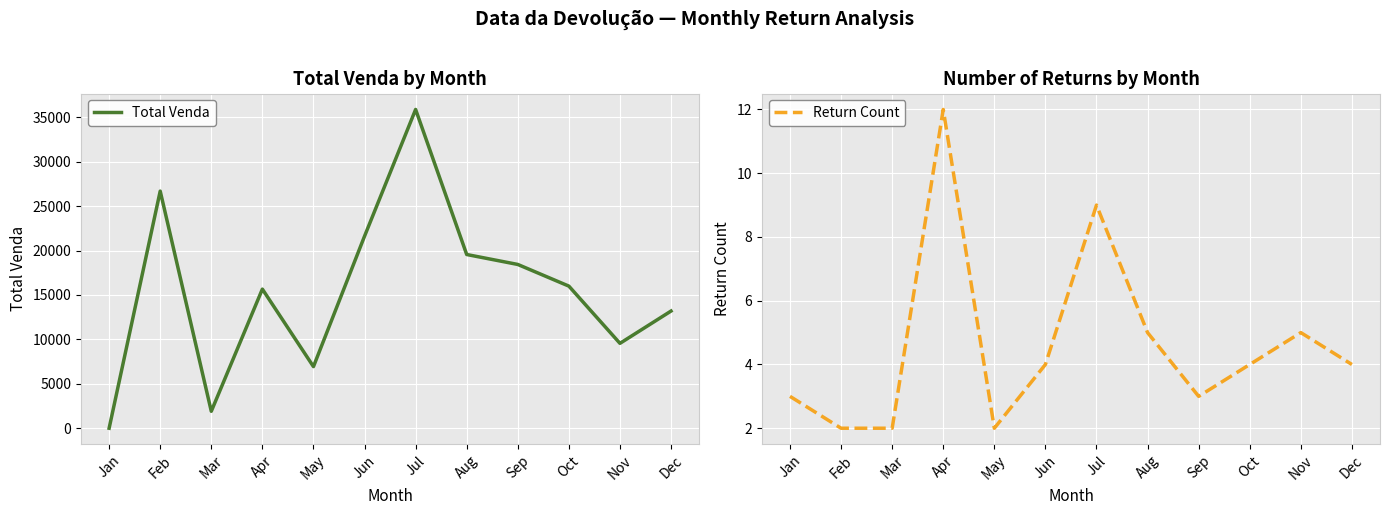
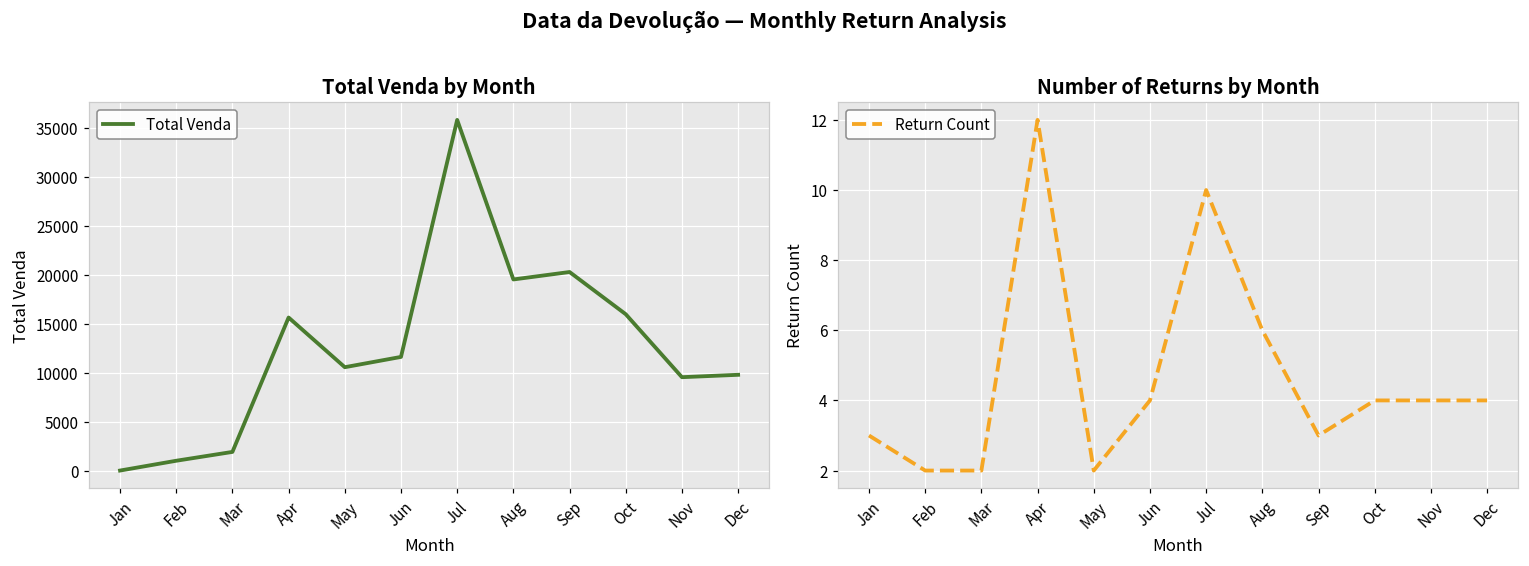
  {
    "Total Venda by Month": {
      "Jan": 0,
-     "Feb": 27000,
+     "Feb": 1000,
      "Mar": 2000,
      "Apr": 16000,
-     "May": 7000,
-     "Jun": 22000,
+     "May": 11000,
+     "Jun": 12000,
      "Jul": 36000,
      "Aug": 20000,
-     "Sep": 18000,
+     "Sep": 20000,
      "Oct": 16000,
      "Nov": 10000,
-     "Dec": 13000
+     "Dec": 10000
    },
    "Number of Returns by Month": {
      "Jan": 3,
      "Feb": 2,
      "Mar": 2,
      "Apr": 12,
      "May": 2,
      "Jun": 4,
-     "Jul": 9,
-     "Aug": 5,
+     "Jul": 10,
+     "Aug": 6,
      "Sep": 3,
      "Oct": 4,
-     "Nov": 5,
+     "Nov": 4,
      "Dec": 4
    }
  }
